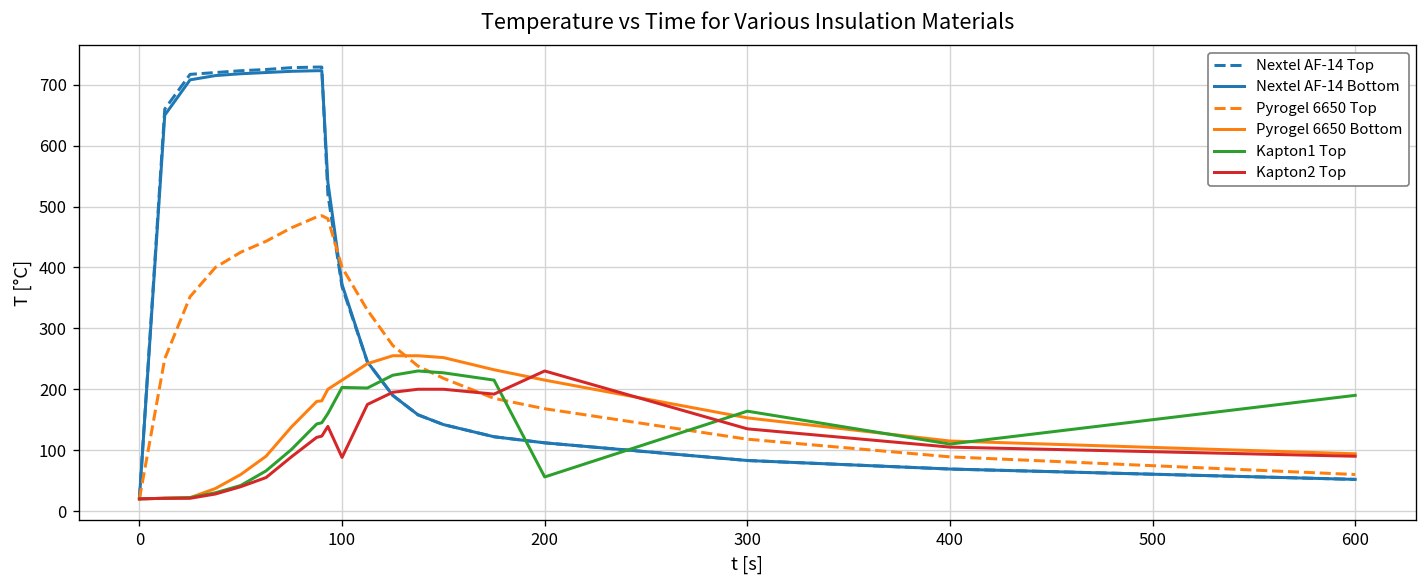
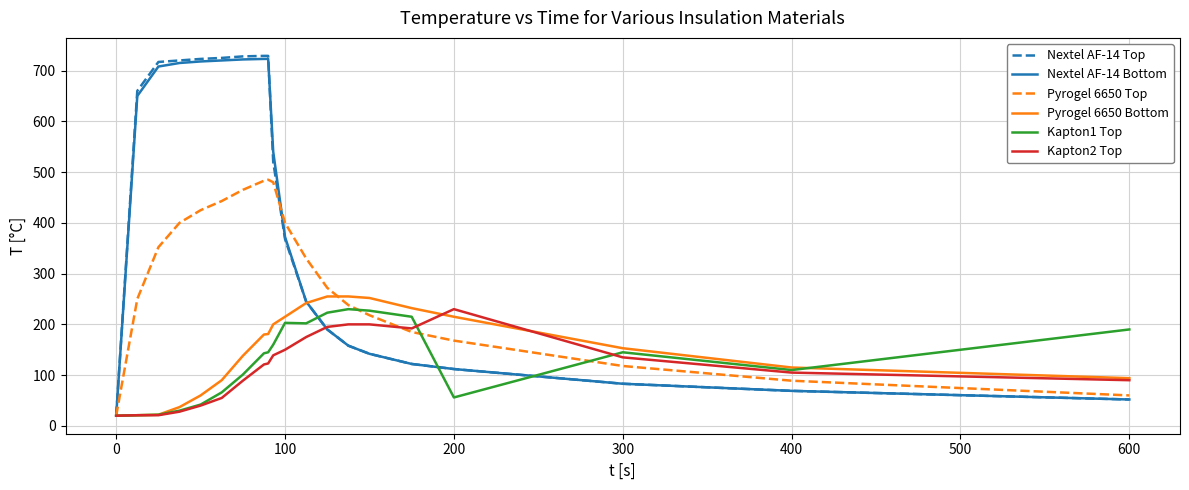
  {
    "Kapton1 Top": {
      "100": 200,
      "200": 60,
-     "300": 160,
+     "300": 150,
      "600": 190
    },
    "Kapton2 Top": {
-     "100": 90,
+     "100": 150,
      "200": 230,
      "300": 140
    }
  }
